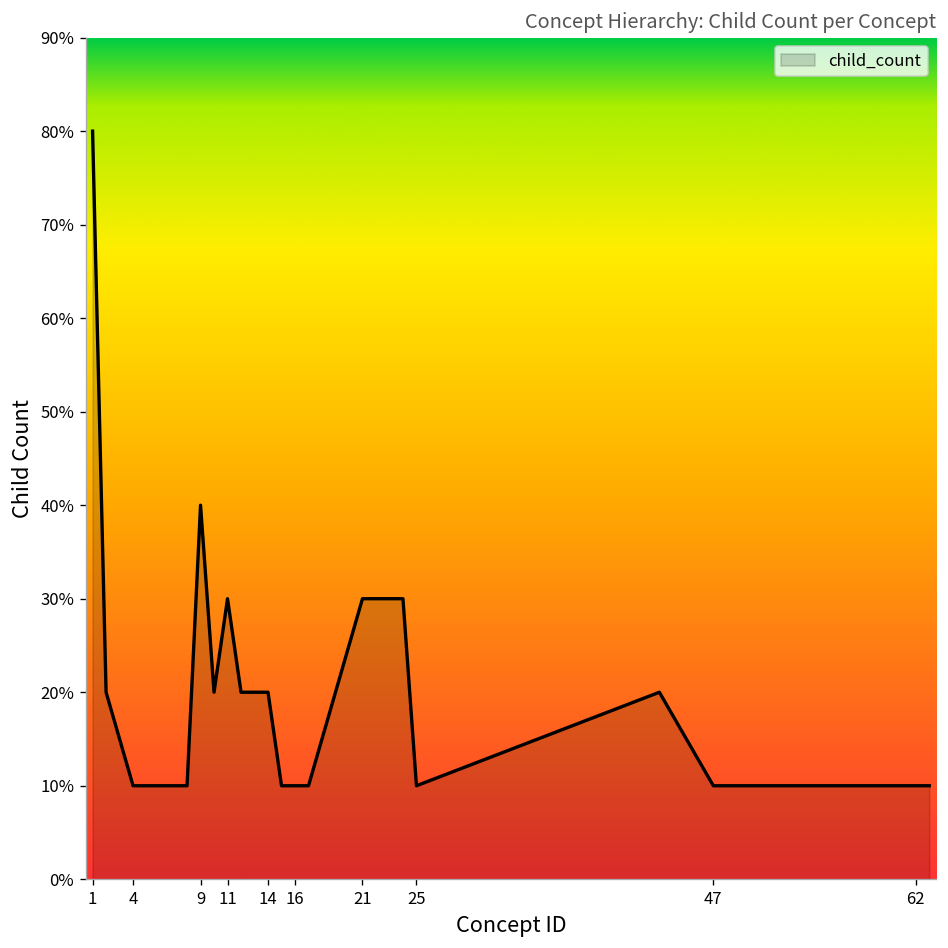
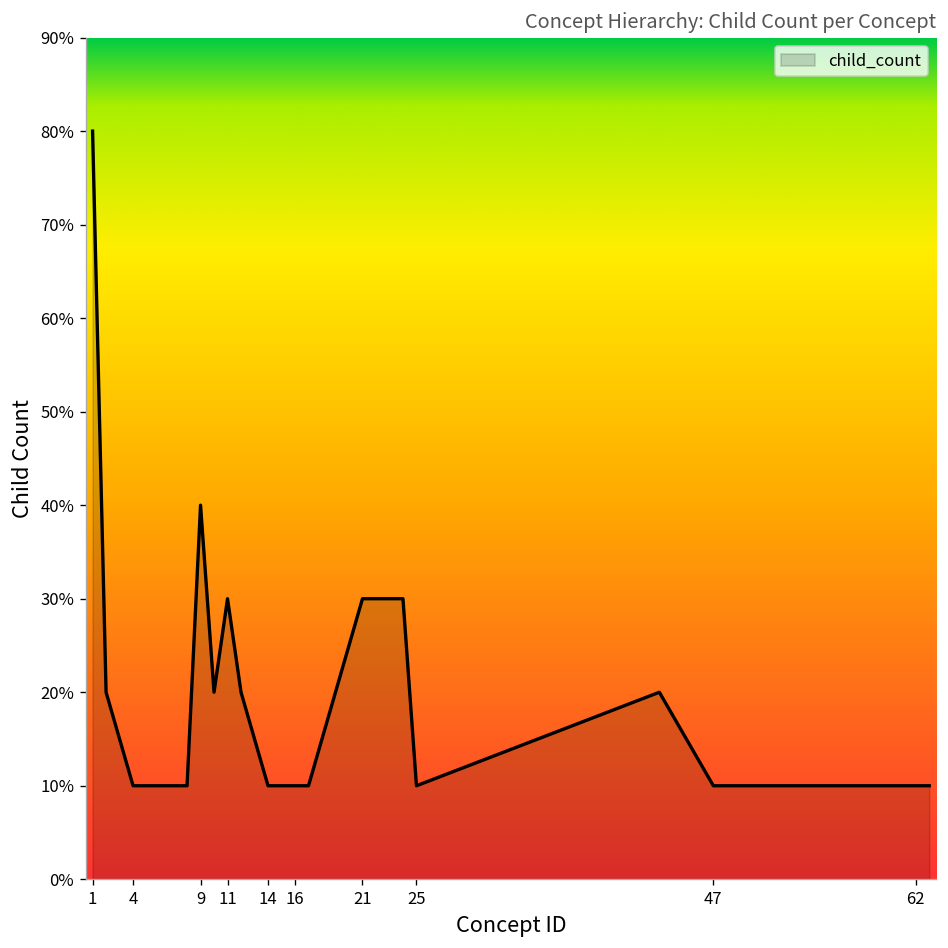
  {
    "1": "80%",
    "4": "10%",
    "9": "40%",
    "11": "30%",
-   "14": "20%",
+   "14": "10%",
    "16": "10%",
    "21": "30%",
    "25": "10%",
    "47": "10%",
    "62": "10%"
  }
